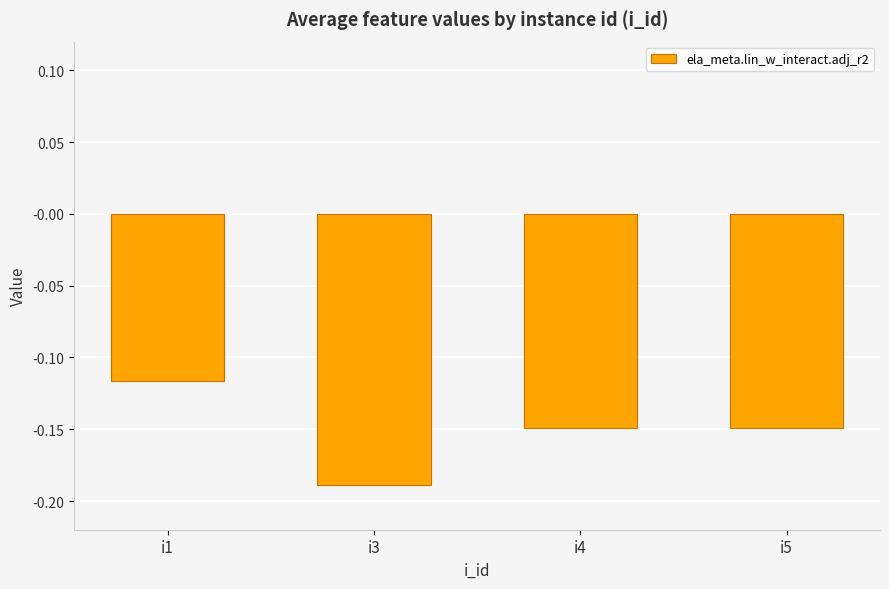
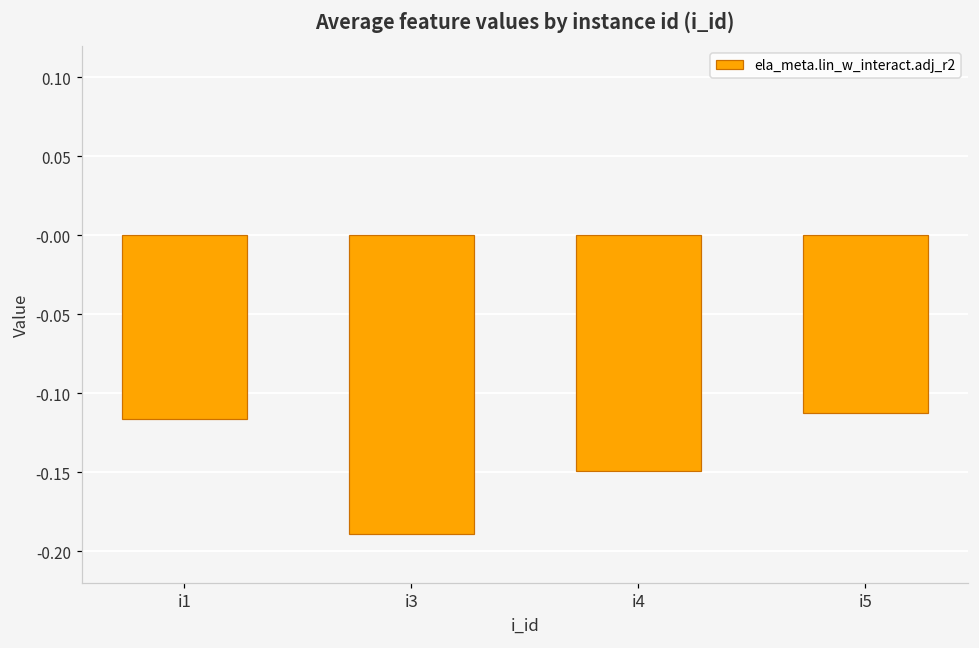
  {
    "i1": -0.116,
    "i3": -0.189,
    "i4": -0.149,
-   "i5": -0.149
+   "i5": -0.112
  }
